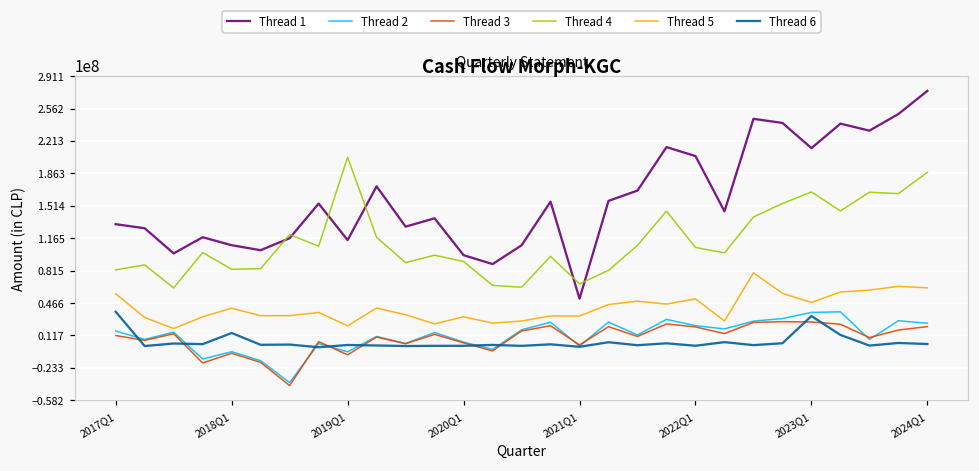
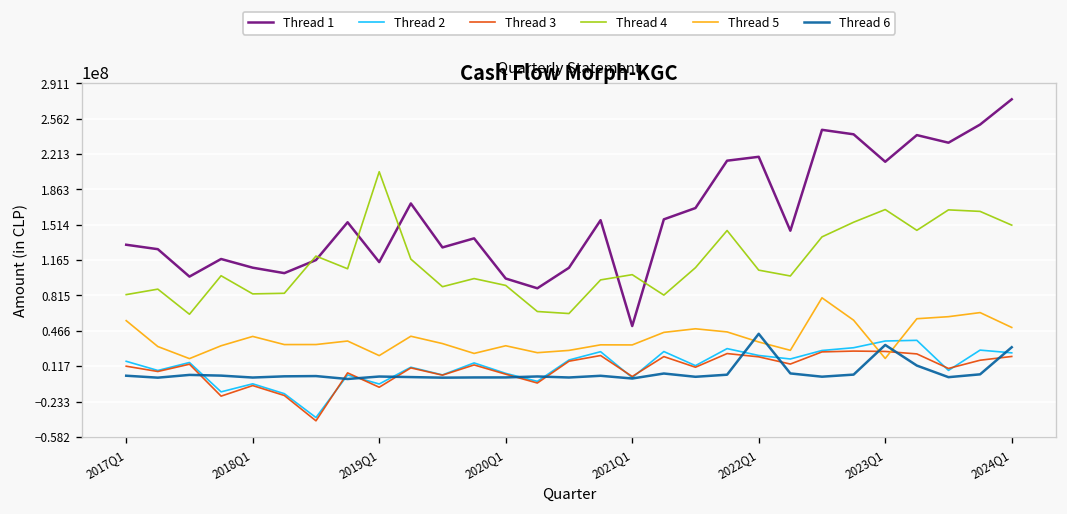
  {
    "Thread 1": {
      "2017Q1": 130000000,
      "2018Q1": 110000000,
      "2019Q1": 110000000,
      "2020Q1": 100000000,
      "2021Q1": 50000000,
-     "2022Q1": 200000000,
+     "2022Q1": 220000000,
      "2023Q1": 210000000,
      "2024Q1": 280000000
    },
    "Thread 2": {
      "2017Q1": 20000000,
      "2019Q1": -10000000,
      "2023Q1": 40000000,
      "2024Q1": 20000000
    },
    "Thread 3": {
      "2017Q1": 10000000,
      "2019Q1": -10000000,
      "2023Q1": 30000000,
      "2024Q1": 20000000
    },
    "Thread 4": {
      "2017Q1": 80000000,
      "2018Q1": 80000000,
      "2019Q1": 200000000,
      "2020Q1": 90000000,
-     "2021Q1": 70000000,
+     "2021Q1": 100000000,
      "2022Q1": 110000000,
      "2023Q1": 170000000,
-     "2024Q1": 190000000
+     "2024Q1": 150000000
    },
    "Thread 5": {
      "2017Q1": 60000000,
      "2018Q1": 40000000,
      "2019Q1": 20000000,
      "2020Q1": 30000000,
      "2021Q1": 30000000,
-     "2022Q1": 50000000,
-     "2023Q1": 50000000,
-     "2024Q1": 60000000
+     "2022Q1": 40000000,
+     "2023Q1": 20000000,
+     "2024Q1": 50000000
    },
    "Thread 6": {
-     "2017Q1": 40000000,
-     "2018Q1": 10000000,
+     "2017Q1": 0,
+     "2018Q1": 0,
      "2019Q1": 0,
      "2020Q1": 0,
-     "2022Q1": 0,
+     "2022Q1": 40000000,
      "2023Q1": 30000000,
-     "2024Q1": 0
+     "2024Q1": 30000000
    }
  }
